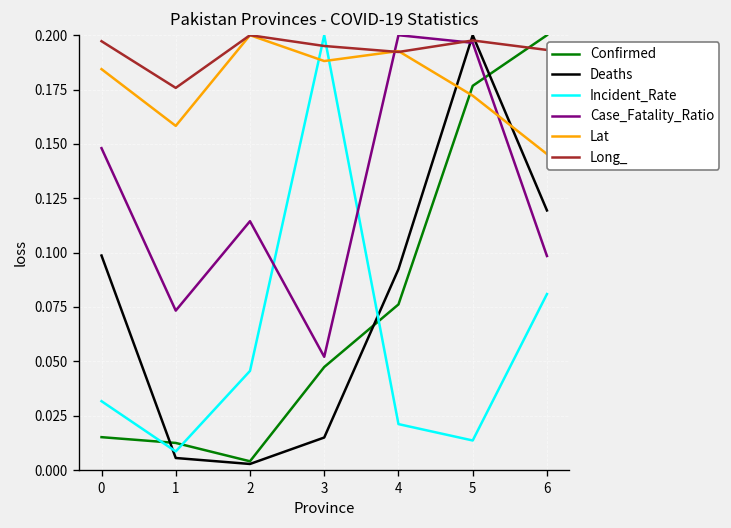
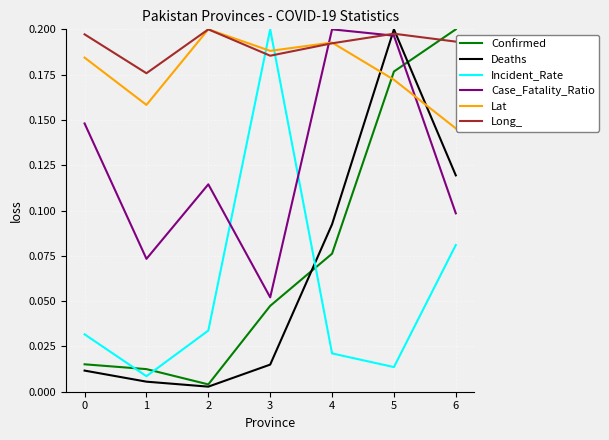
  {
    "Confirmed": {
      "0": 0.015,
      "1": 0.012,
      "3": 0.047,
      "4": 0.076,
      "5": 0.177,
      "6": 0.200
    },
    "Deaths": {
-     "0": 0.099,
+     "0": 0.012,
      "1": 0.006,
      "3": 0.015,
      "4": 0.092,
      "5": 0.200,
      "6": 0.119
    },
    "Incident_Rate": {
      "0": 0.032,
      "1": 0.009,
-     "2": 0.046,
+     "2": 0.034,
      "3": 0.200,
      "4": 0.021,
      "5": 0.014,
      "6": 0.081
    },
    "Case_Fatality_Ratio": {
      "0": 0.148,
      "1": 0.073,
      "2": 0.114,
      "3": 0.052,
      "4": 0.200,
      "6": 0.098
    },
    "Lat": {
      "0": 0.184,
      "1": 0.158,
      "3": 0.188,
      "5": 0.172
    },
    "Long_": {
      "0": 0.197,
      "1": 0.176,
-     "3": 0.195
+     "3": 0.185
    }
  }
